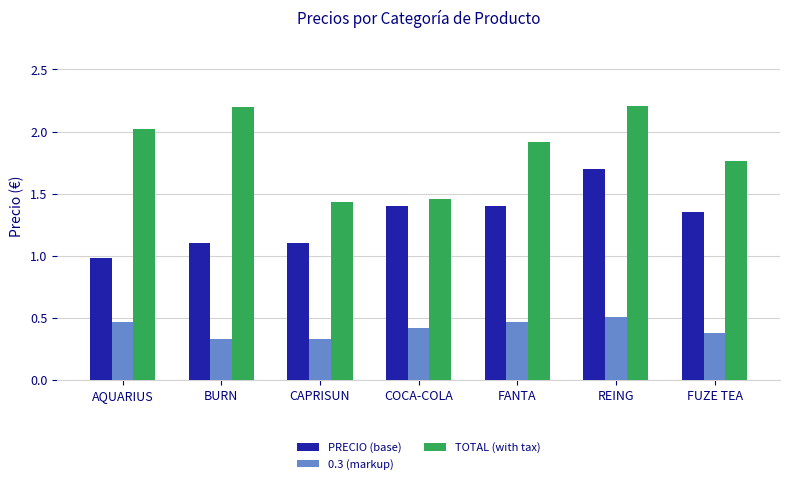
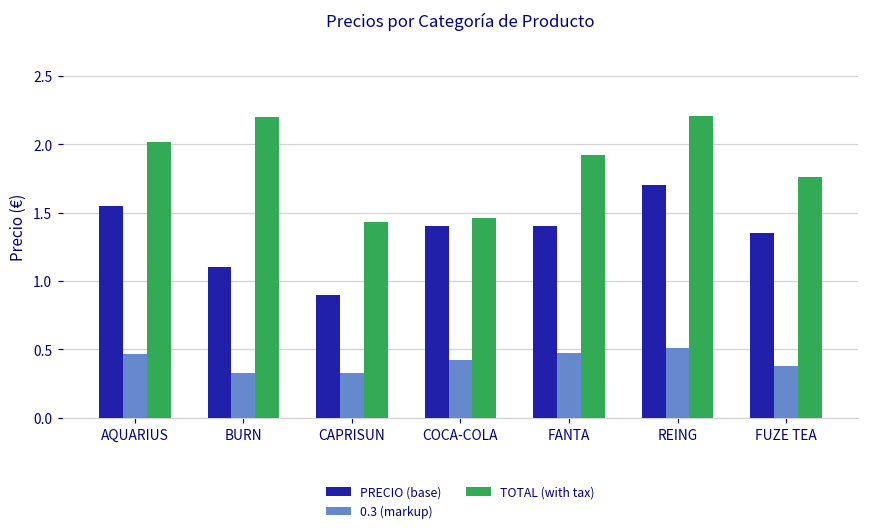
  {
    "PRECIO (base)": {
-     "AQUARIUS": 0.98,
+     "AQUARIUS": 1.55,
      "BURN": 1.10,
-     "CAPRISUN": 1.1,
+     "CAPRISUN": 0.9,
      "COCA-COLA": 1.40,
      "FANTA": 1.40,
      "REING": 1.70,
      "FUZE TEA": 1.35
    },
    "0.3 (markup)": {
      "AQUARIUS": 0.47,
      "BURN": 0.33,
      "CAPRISUN": 0.33,
      "COCA-COLA": 0.42,
      "FANTA": 0.47,
      "REING": 0.51,
      "FUZE TEA": 0.38
    },
    "TOTAL (with tax)": {
      "AQUARIUS": 2.02,
      "BURN": 2.20,
      "CAPRISUN": 1.43,
      "COCA-COLA": 1.46,
      "FANTA": 1.92,
      "REING": 2.21,
      "FUZE TEA": 1.76
    }
  }
